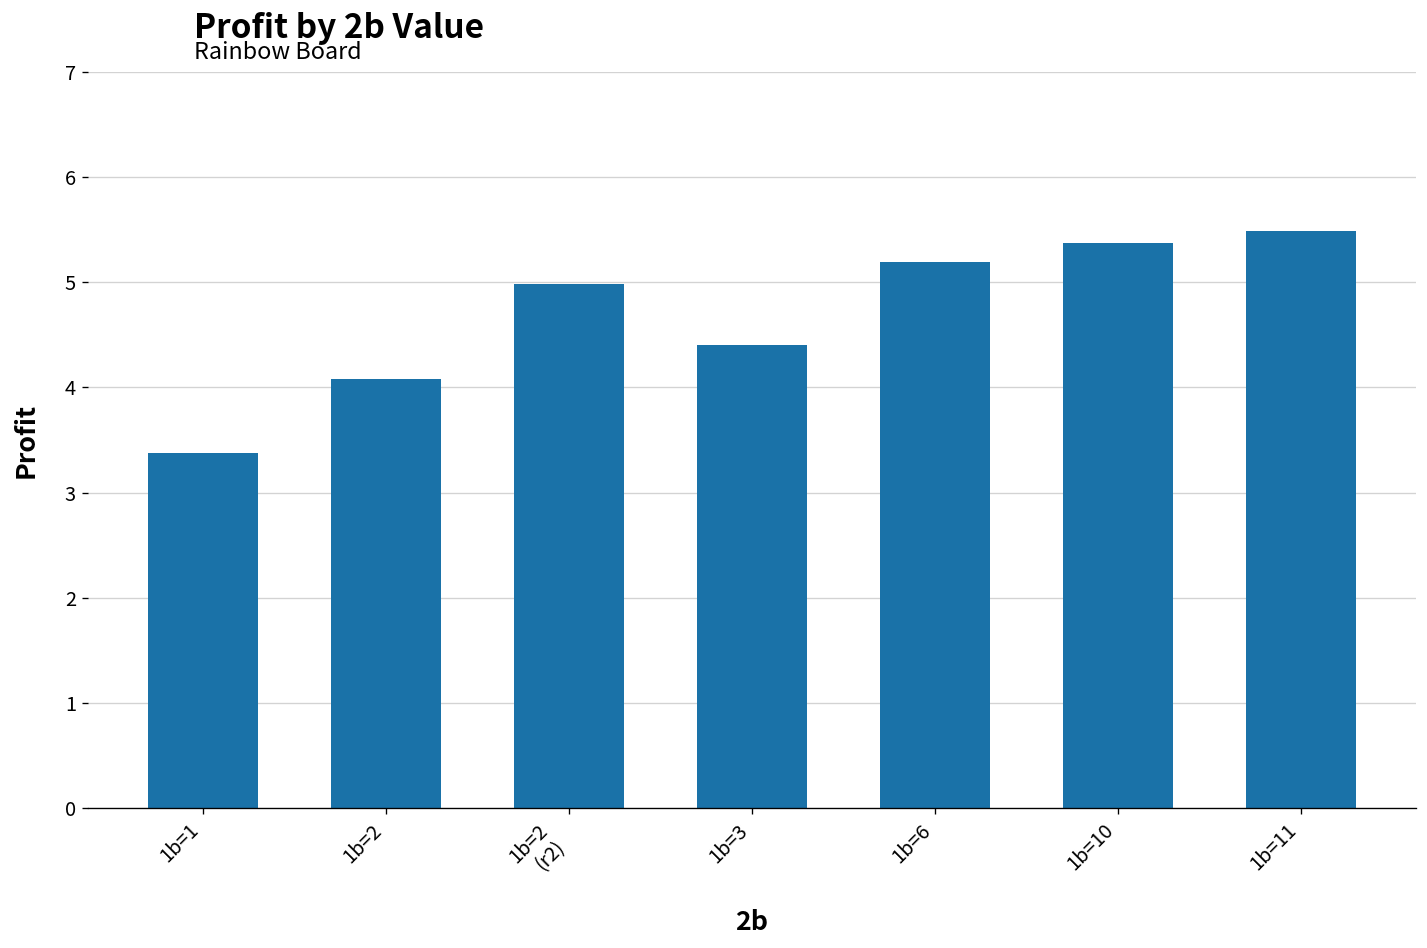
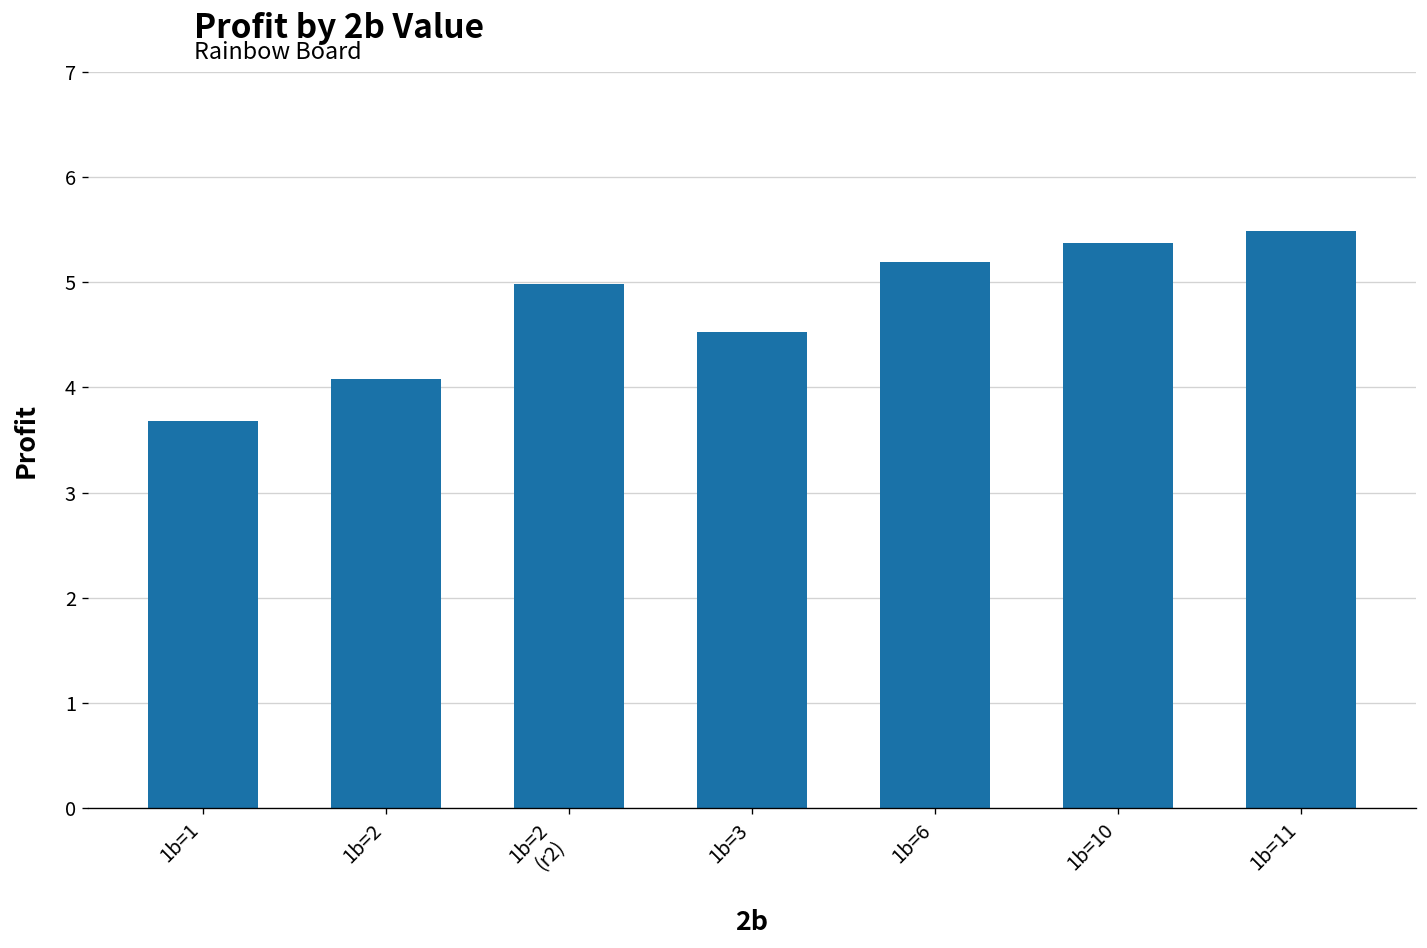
  {
-   "1b=1": 3.4,
+   "1b=1": 3.7,
    "1b=2": 4.1,
    "1b=2 (r2)": 5.0,
-   "1b=3": 4.4,
+   "1b=3": 4.5,
    "1b=6": 5.2,
    "1b=10": 5.4,
    "1b=11": 5.5
  }
